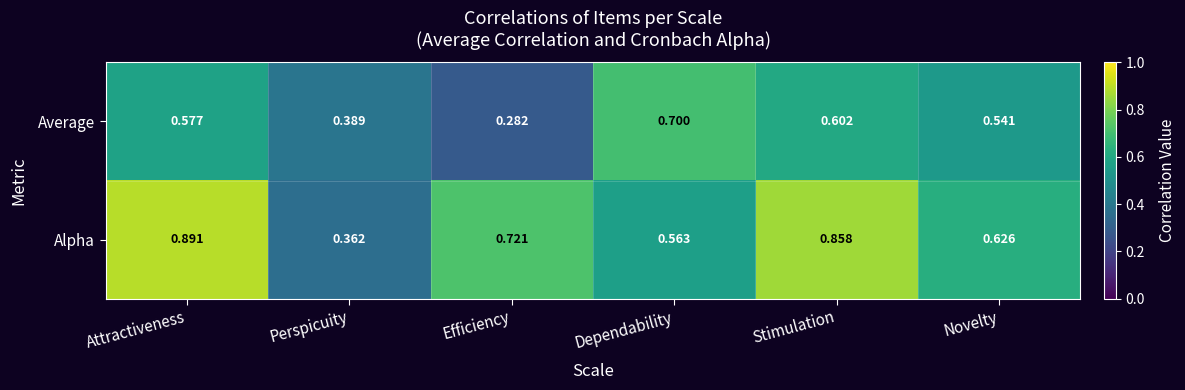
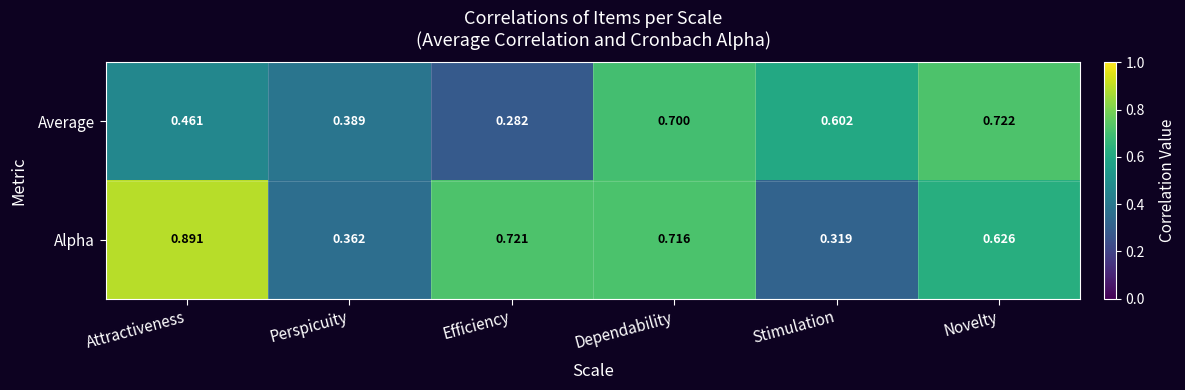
  {
    "Average": {
-     "Attractiveness": 0.577,
+     "Attractiveness": 0.461,
      "Perspicuity": 0.389,
      "Efficiency": 0.282,
      "Dependability": 0.700,
      "Stimulation": 0.602,
-     "Novelty": 0.541
+     "Novelty": 0.722
    },
    "Alpha": {
      "Attractiveness": 0.891,
      "Perspicuity": 0.362,
      "Efficiency": 0.721,
-     "Dependability": 0.563,
-     "Stimulation": 0.858,
+     "Dependability": 0.716,
+     "Stimulation": 0.319,
      "Novelty": 0.626
    }
  }
